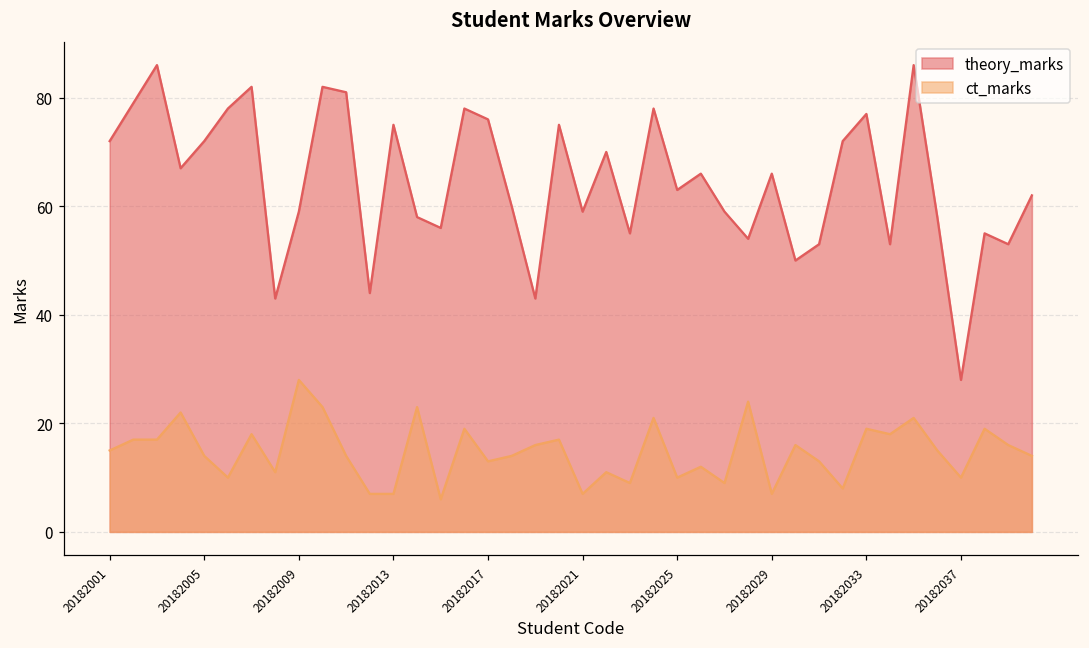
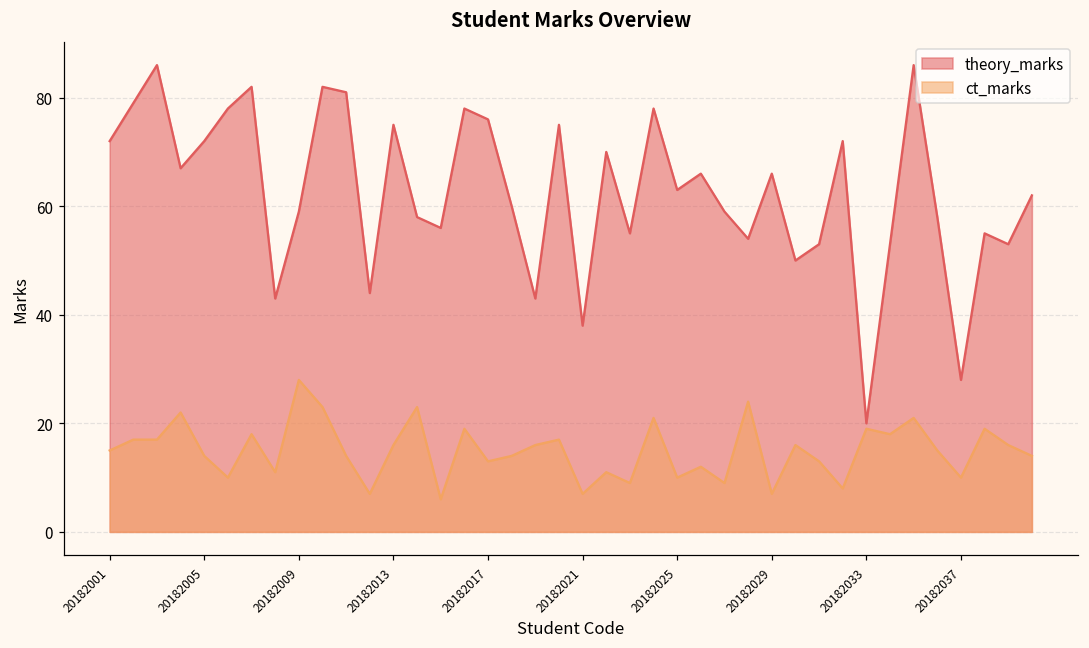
  {
    "theory_marks": {
      "20182001": 72,
      "20182005": 72,
      "20182009": 59,
      "20182013": 75,
      "20182017": 76,
-     "20182021": 59,
+     "20182021": 38,
      "20182025": 63,
      "20182029": 66,
-     "20182033": 77,
+     "20182033": 20,
      "20182037": 28
    },
    "ct_marks": {
      "20182001": 15,
      "20182005": 14,
      "20182009": 28,
-     "20182013": 7,
+     "20182013": 16,
      "20182017": 13,
      "20182021": 7,
      "20182025": 10,
      "20182029": 7,
      "20182033": 19,
      "20182037": 10
    }
  }
